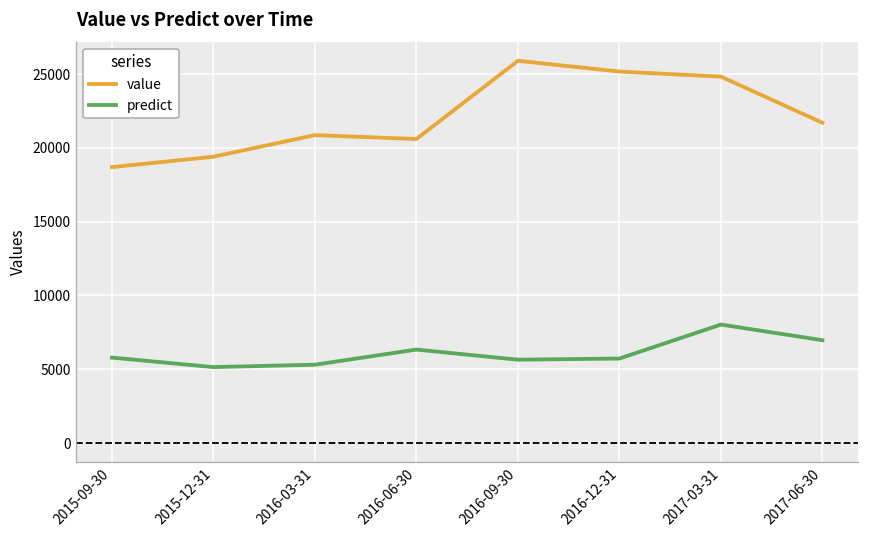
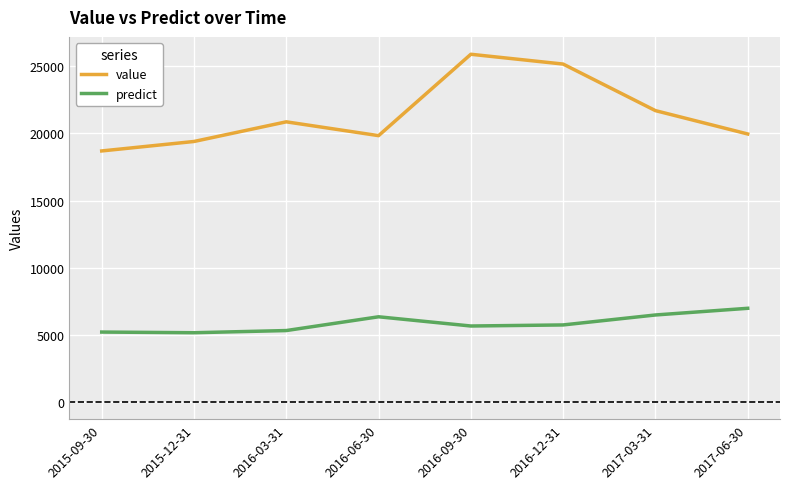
  {
    "value": {
      "2015-09-30": 18700,
      "2015-12-31": 19400,
      "2016-03-31": 20900,
-     "2016-06-30": 20600,
+     "2016-06-30": 19800,
      "2016-09-30": 25900,
      "2016-12-31": 25200,
-     "2017-03-31": 24800,
-     "2017-06-30": 21700
+     "2017-03-31": 21700,
+     "2017-06-30": 20000
    },
    "predict": {
-     "2015-09-30": 5800,
+     "2015-09-30": 5200,
      "2015-12-31": 5100,
      "2016-03-31": 5300,
      "2016-06-30": 6300,
      "2016-09-30": 5600,
      "2016-12-31": 5700,
-     "2017-03-31": 8000,
+     "2017-03-31": 6500,
      "2017-06-30": 7000
    }
  }
